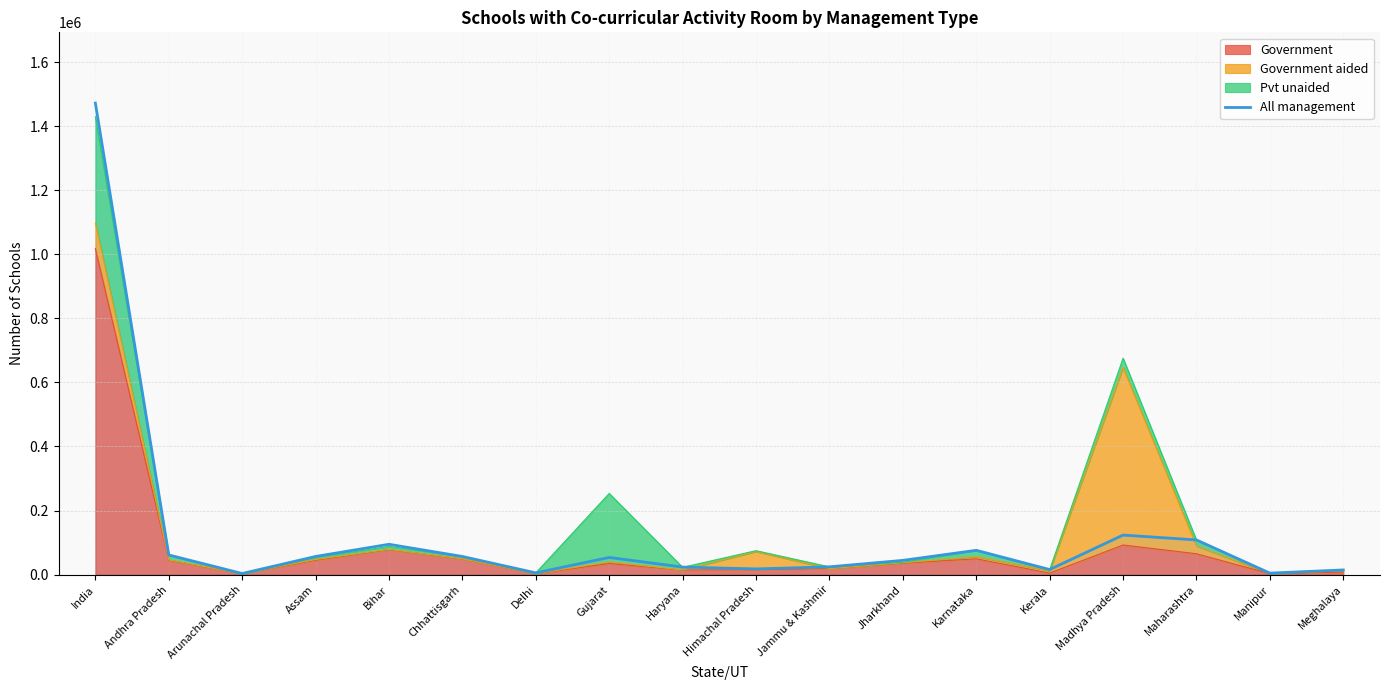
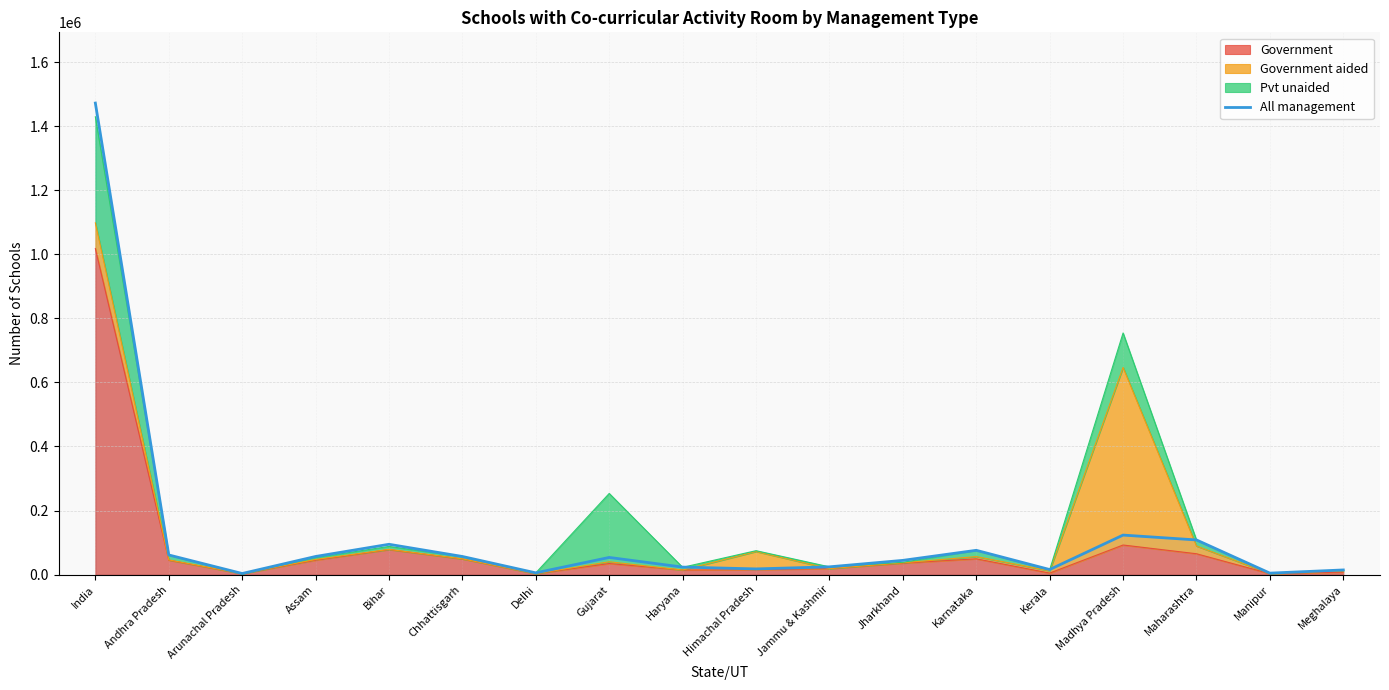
  {
    "Government": {
      "India": 1020000,
      "Madhya Pradesh": 90000,
      "Maharashtra": 70000
    },
    "Government aided": {
      "India": 80000,
      "Madhya Pradesh": 550000,
      "Maharashtra": 20000
    },
    "Pvt unaided": {
      "India": 330000,
      "Gujarat": 210000,
-     "Madhya Pradesh": 30000
+     "Madhya Pradesh": 110000
    },
    "All management": {
      "India": 1470000,
      "Gujarat": 50000,
      "Madhya Pradesh": 120000
    }
  }
